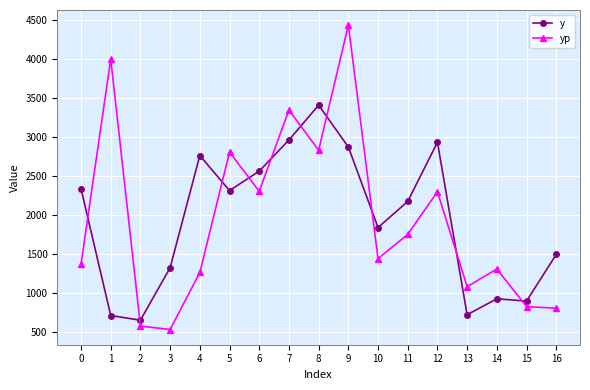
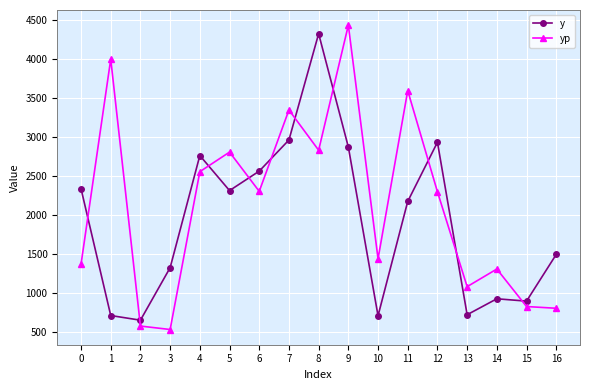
  {
    "y": {
      "0": 2300,
      "1": 700,
      "2": 700,
      "3": 1300,
      "4": 2800,
      "5": 2300,
      "6": 2600,
      "7": 3000,
-     "8": 3400,
+     "8": 4300,
      "9": 2900,
-     "10": 1800,
+     "10": 700,
      "11": 2200,
      "12": 2900,
      "13": 700,
      "14": 900,
      "15": 900,
      "16": 1500
    },
    "yp": {
      "0": 1400,
      "1": 4000,
      "2": 600,
      "3": 500,
-     "4": 1300,
+     "4": 2600,
      "5": 2800,
      "6": 2300,
      "7": 3400,
      "8": 2800,
      "9": 4400,
      "10": 1400,
-     "11": 1800,
+     "11": 3600,
      "12": 2300,
      "13": 1100,
      "14": 1300,
      "15": 800,
      "16": 800
    }
  }
